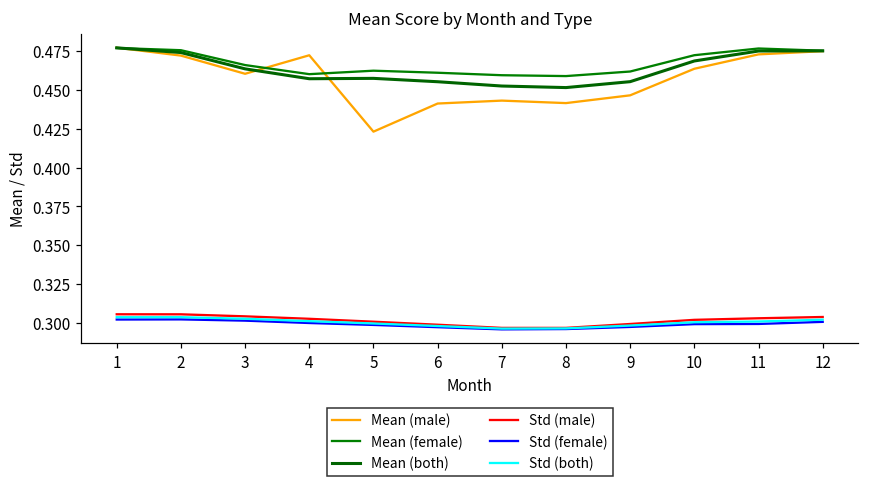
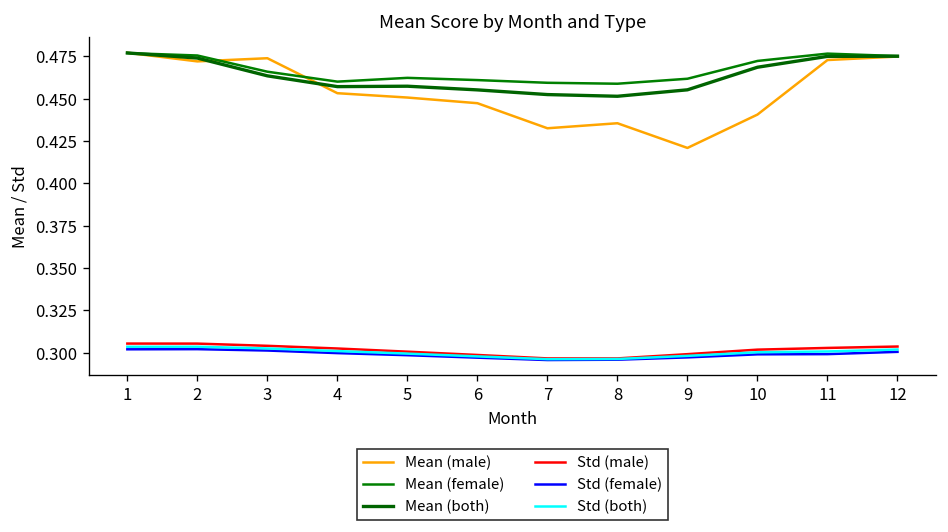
  {
    "Mean (male)": {
      "2": 0.472,
-     "3": 0.460,
-     "4": 0.472,
-     "5": 0.423,
-     "6": 0.441,
-     "7": 0.443,
-     "8": 0.442,
-     "9": 0.447,
-     "10": 0.464,
+     "3": 0.474,
+     "4": 0.453,
+     "5": 0.451,
+     "6": 0.447,
+     "7": 0.433,
+     "8": 0.436,
+     "9": 0.421,
+     "10": 0.441,
      "11": 0.473
    },
    "Std (male)": {
      "1": 0.305,
      "2": 0.305,
      "11": 0.303
    }
  }
